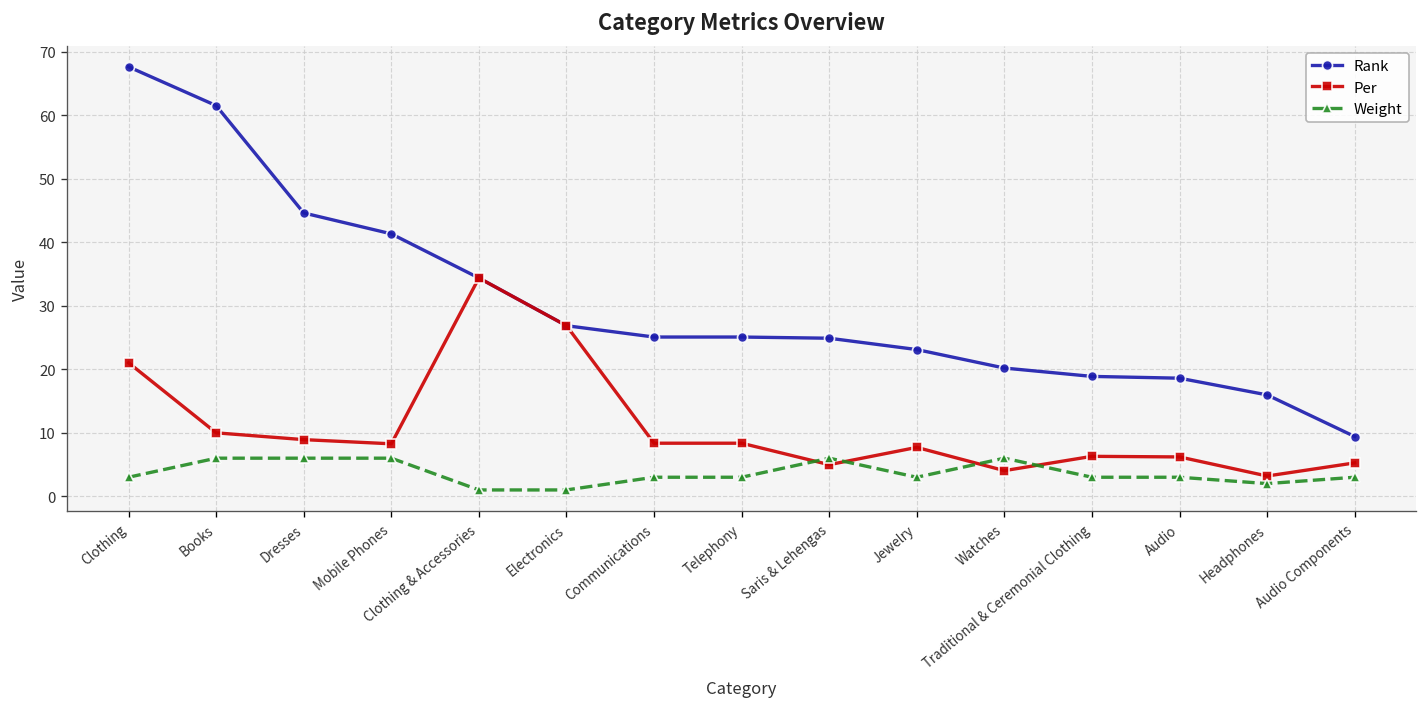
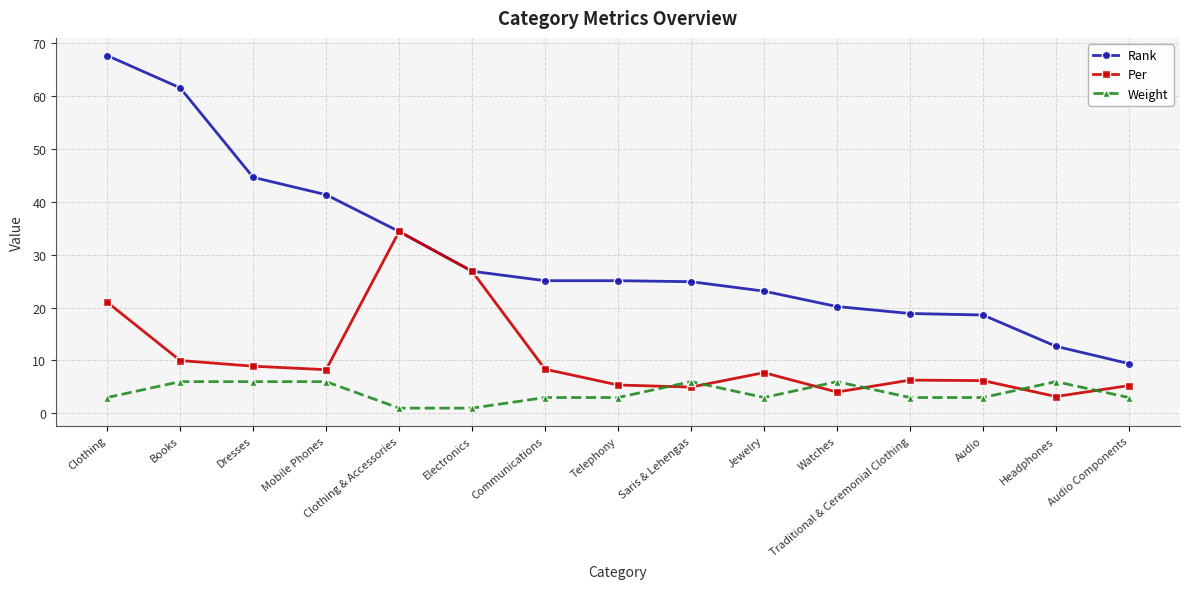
  {
    "Rank": {
      "Clothing": 68,
      "Books": 62,
      "Dresses": 45,
      "Mobile Phones": 41,
      "Communications": 25,
      "Telephony": 25,
      "Saris & Lehengas": 25,
      "Jewelry": 23,
      "Watches": 20,
      "Traditional & Ceremonial Clothing": 19,
      "Audio": 19,
-     "Headphones": 16,
+     "Headphones": 13,
      "Audio Components": 9
    },
    "Per": {
      "Clothing": 21,
      "Books": 10,
      "Dresses": 9,
      "Mobile Phones": 8,
      "Communications": 8,
-     "Telephony": 8,
+     "Telephony": 5,
      "Saris & Lehengas": 5,
      "Jewelry": 8,
      "Watches": 4,
      "Traditional & Ceremonial Clothing": 6,
      "Audio": 6,
      "Headphones": 3,
      "Audio Components": 5
    },
    "Weight": {
      "Clothing": 3,
      "Books": 6,
      "Dresses": 6,
      "Mobile Phones": 6,
      "Clothing & Accessories": 1,
      "Electronics": 1,
      "Communications": 3,
      "Telephony": 3,
      "Saris & Lehengas": 6,
      "Jewelry": 3,
      "Watches": 6,
      "Traditional & Ceremonial Clothing": 3,
      "Audio": 3,
-     "Headphones": 2,
+     "Headphones": 6,
      "Audio Components": 3
    }
  }
